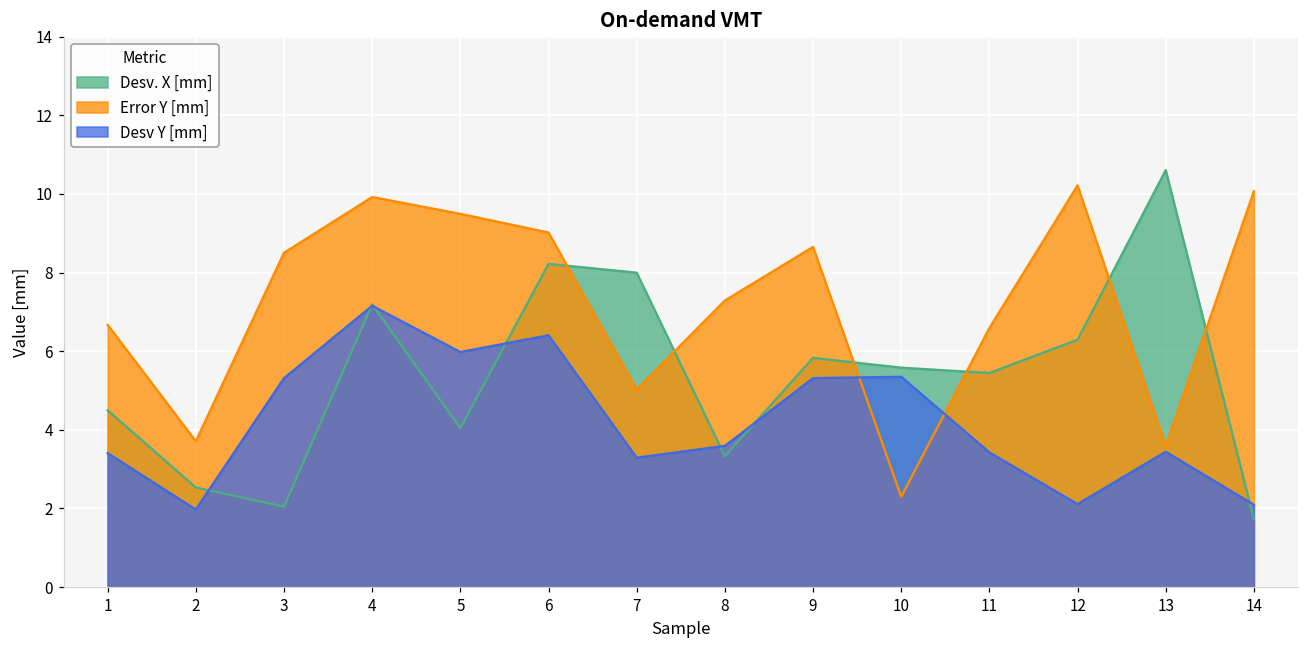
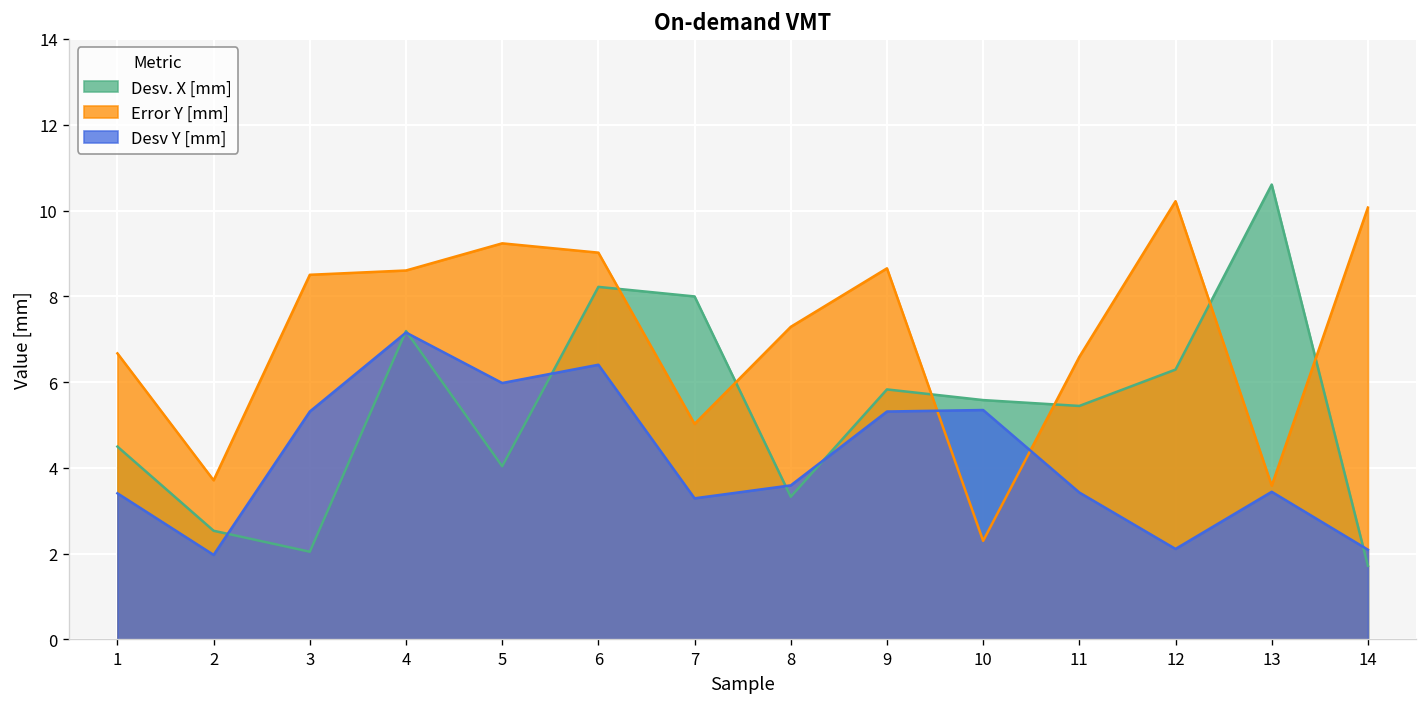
  {
    "Desv. X [mm]": {
      "1": 4.5,
      "2": 2.5,
      "3": 2.0,
      "5": 4.0,
      "6": 8.2,
      "7": 8.0,
      "8": 3.3,
      "9": 5.8,
      "10": 5.6,
      "11": 5.4,
      "12": 6.3,
      "13": 10.6,
      "14": 1.7
    },
    "Error Y [mm]": {
      "1": 6.7,
      "2": 3.7,
      "3": 8.5,
-     "4": 9.9,
-     "5": 9.5,
+     "4": 8.6,
+     "5": 9.2,
      "6": 9.0,
      "7": 5.0,
      "8": 7.3,
      "9": 8.7,
      "10": 2.3,
      "11": 6.6,
      "12": 10.2,
      "13": 3.6,
      "14": 10.1
    },
    "Desv Y [mm]": {
      "1": 3.4,
      "2": 2.0,
      "3": 5.3,
      "5": 6.0,
      "6": 6.4,
      "7": 3.3,
      "8": 3.6,
      "9": 5.3,
      "10": 5.3,
      "11": 3.4,
      "12": 2.1,
      "13": 3.4,
      "14": 2.1
    }
  }
